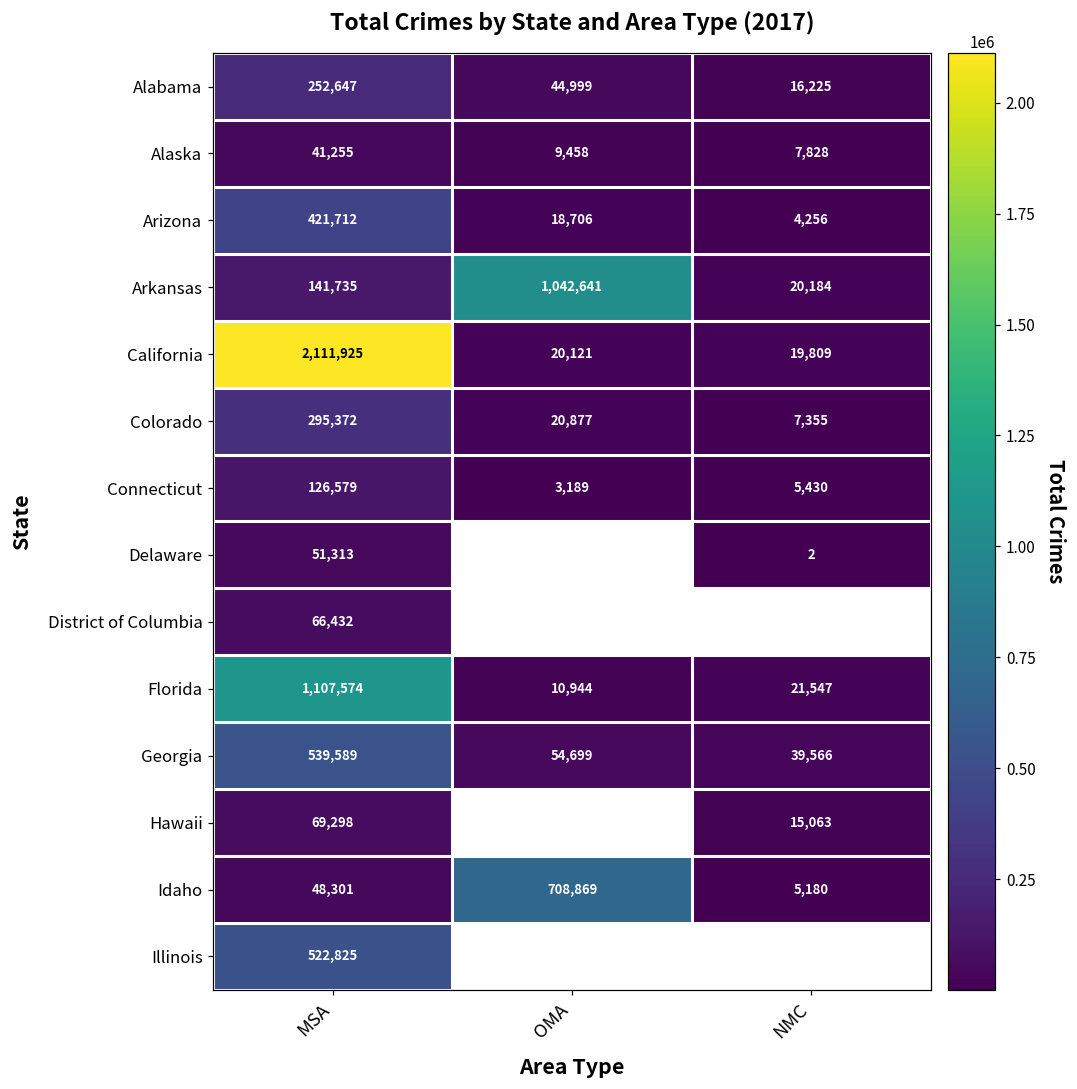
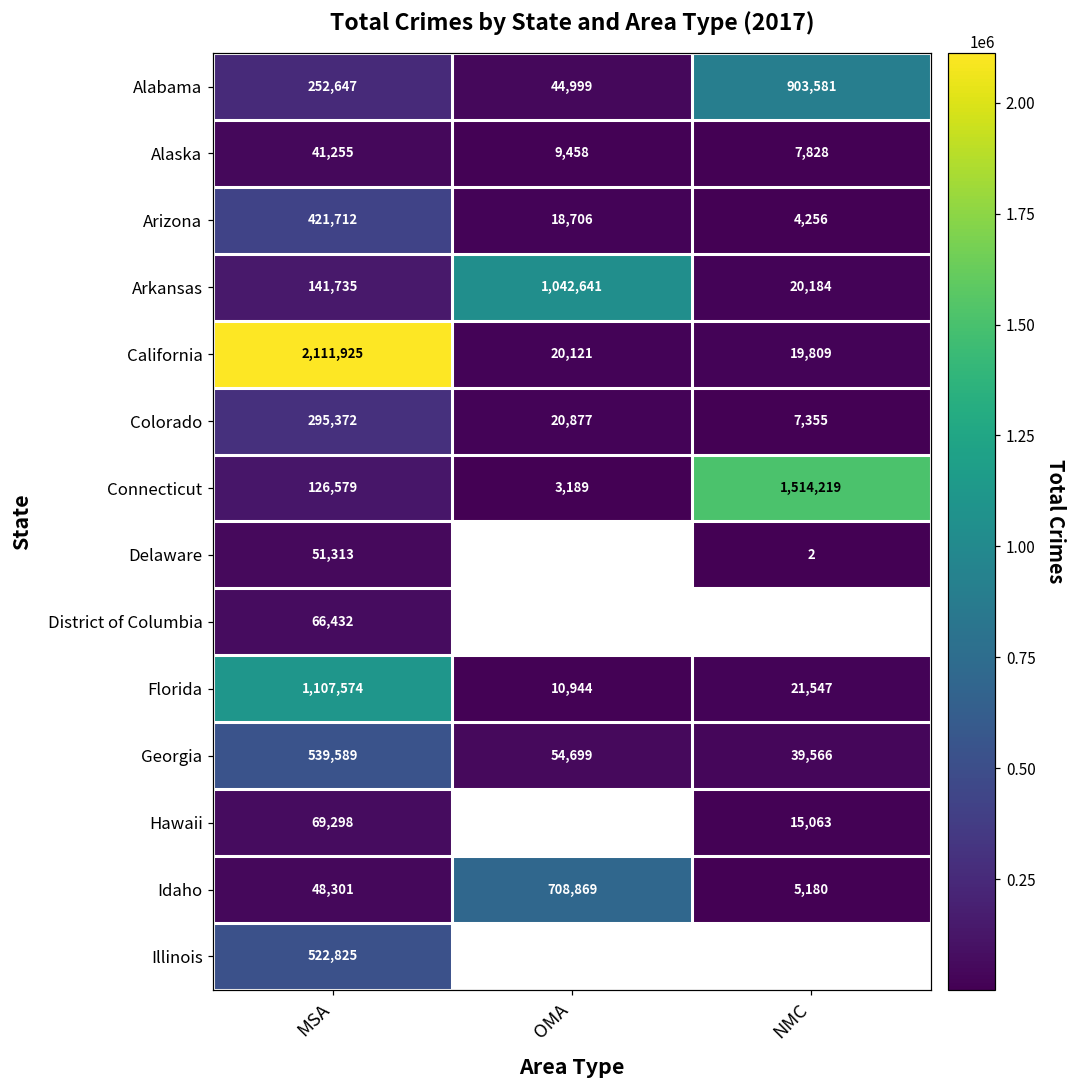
  {
    "Alabama": {
      "MSA": "252,647",
      "OMA": "44,999",
-     "NMC": "16,225"
+     "NMC": "903,581"
    },
    "Alaska": {
      "MSA": "41,255",
      "OMA": "9,458",
      "NMC": "7,828"
    },
    "Arizona": {
      "MSA": "421,712",
      "OMA": "18,706",
      "NMC": "4,256"
    },
    "Arkansas": {
      "MSA": "141,735",
      "OMA": "1,042,641",
      "NMC": "20,184"
    },
    "California": {
      "MSA": "2,111,925",
      "OMA": "20,121",
      "NMC": "19,809"
    },
    "Colorado": {
      "MSA": "295,372",
      "OMA": "20,877",
      "NMC": "7,355"
    },
    "Connecticut": {
      "MSA": "126,579",
      "OMA": "3,189",
-     "NMC": "5,430"
+     "NMC": "1,514,219"
    },
    "Delaware": {
      "MSA": "51,313",
      "NMC": "2"
    },
    "District of Columbia": {
      "MSA": "66,432"
    },
    "Florida": {
      "MSA": "1,107,574",
      "OMA": "10,944",
      "NMC": "21,547"
    },
    "Georgia": {
      "MSA": "539,589",
      "OMA": "54,699",
      "NMC": "39,566"
    },
    "Hawaii": {
      "MSA": "69,298",
      "NMC": "15,063"
    },
    "Idaho": {
      "MSA": "48,301",
      "OMA": "708,869",
      "NMC": "5,180"
    },
    "Illinois": {
      "MSA": "522,825"
    }
  }
